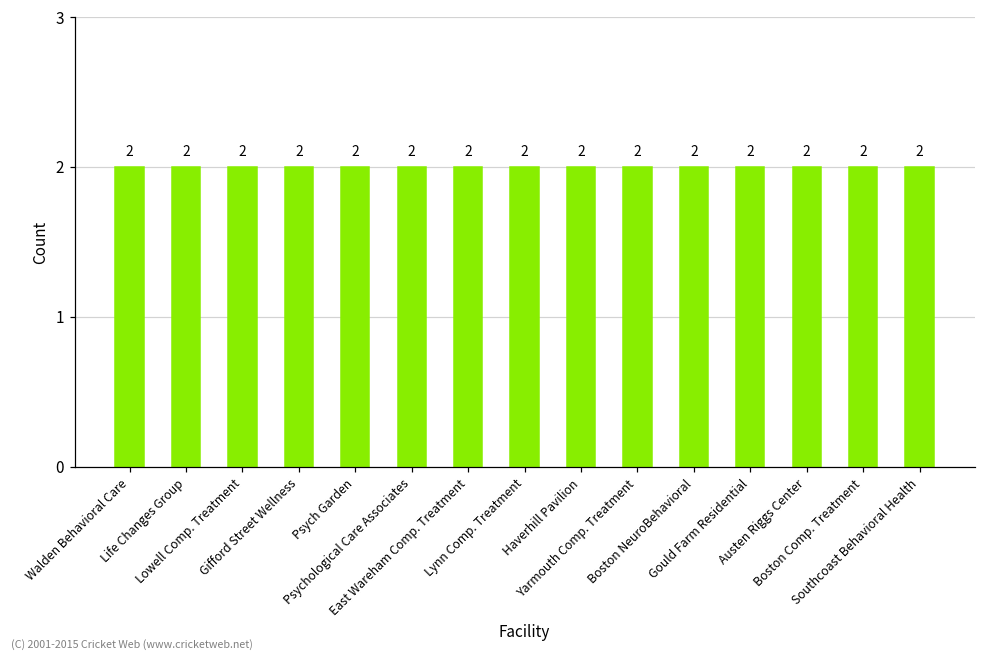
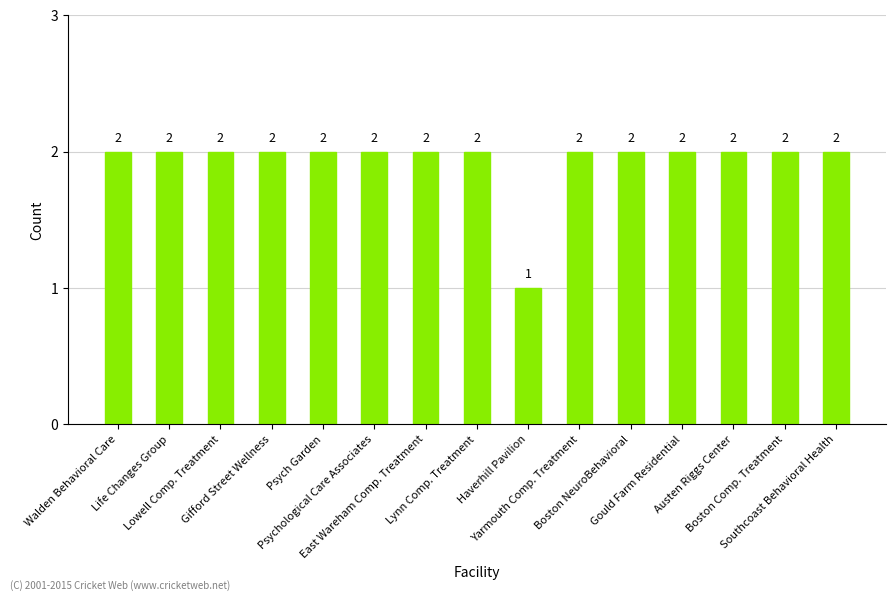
  {
    "Walden Behavioral Care": 2,
    "Life Changes Group": 2,
    "Lowell Comp. Treatment": 2,
    "Gifford Street Wellness": 2,
    "Psych Garden": 2,
    "Psychological Care Associates": 2,
    "East Wareham Comp. Treatment": 2,
    "Lynn Comp. Treatment": 2,
-   "Haverhill Pavilion": 2,
+   "Haverhill Pavilion": 1,
    "Yarmouth Comp. Treatment": 2,
    "Boston NeuroBehavioral": 2,
    "Gould Farm Residential": 2,
    "Austen Riggs Center": 2,
    "Boston Comp. Treatment": 2,
    "Southcoast Behavioral Health": 2
  }
